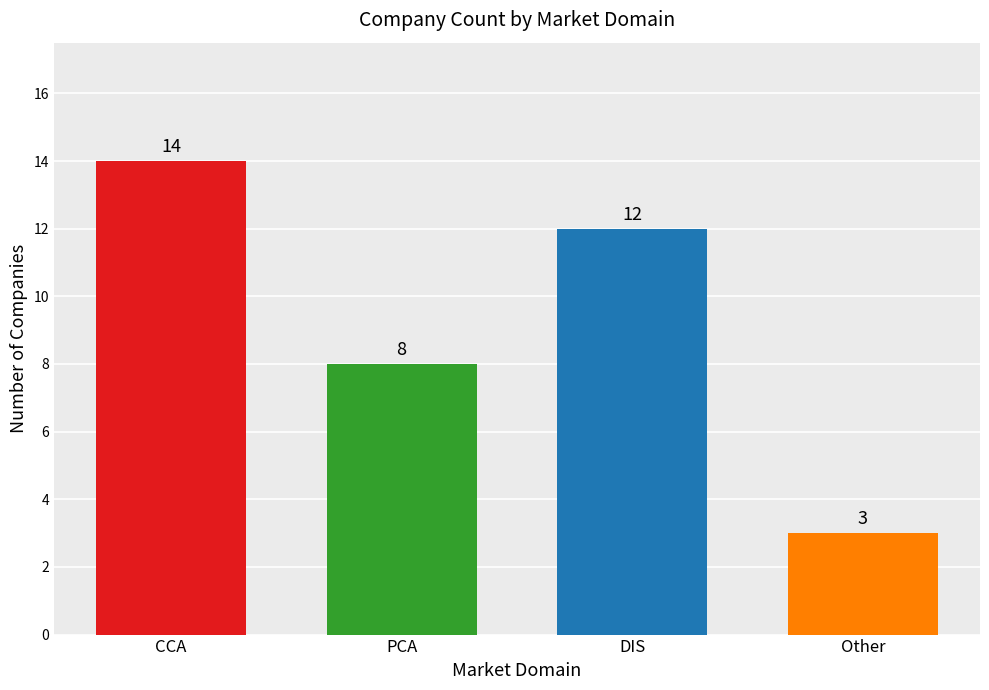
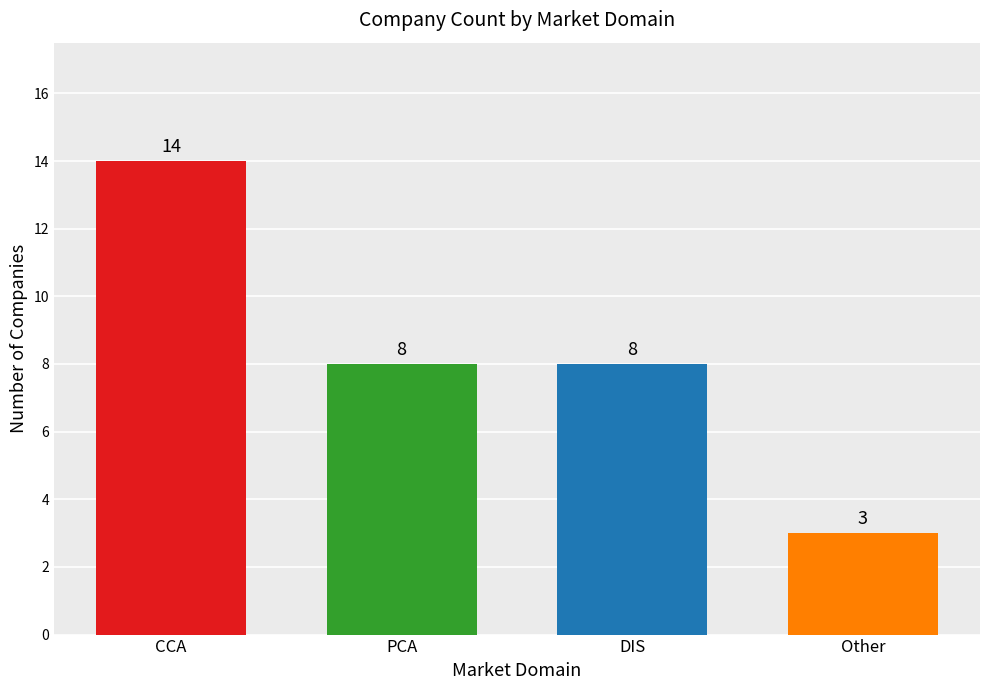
  {
    "CCA": 14,
    "PCA": 8,
-   "DIS": 12,
+   "DIS": 8,
    "Other": 3
  }
